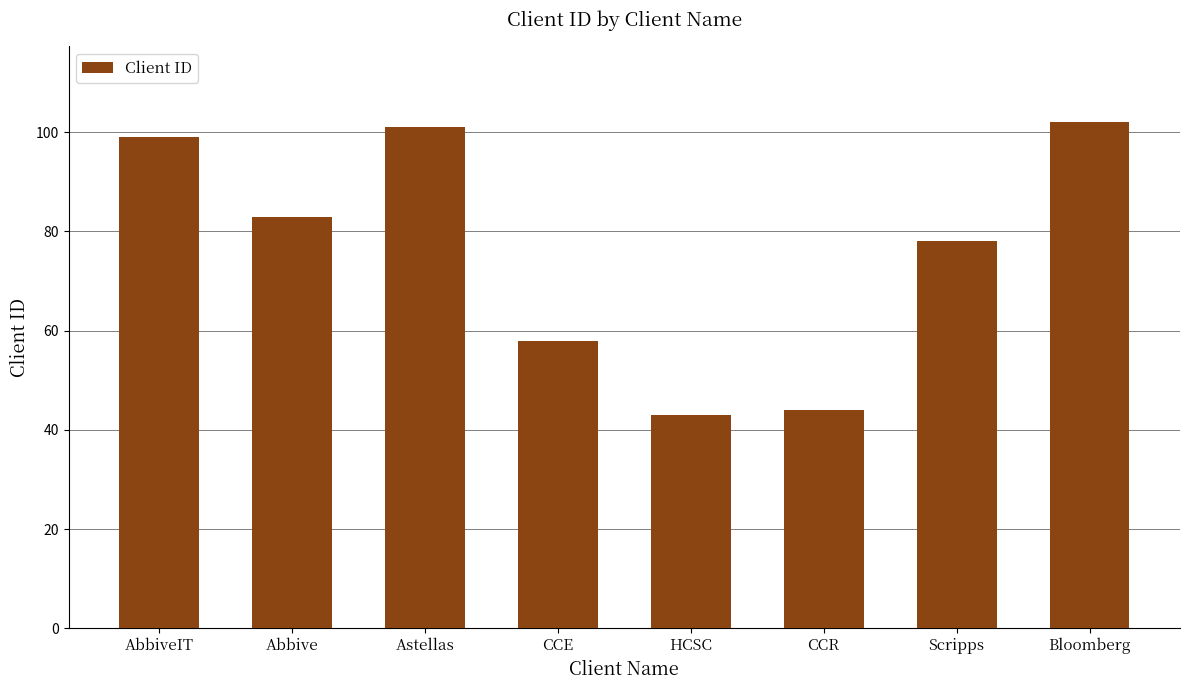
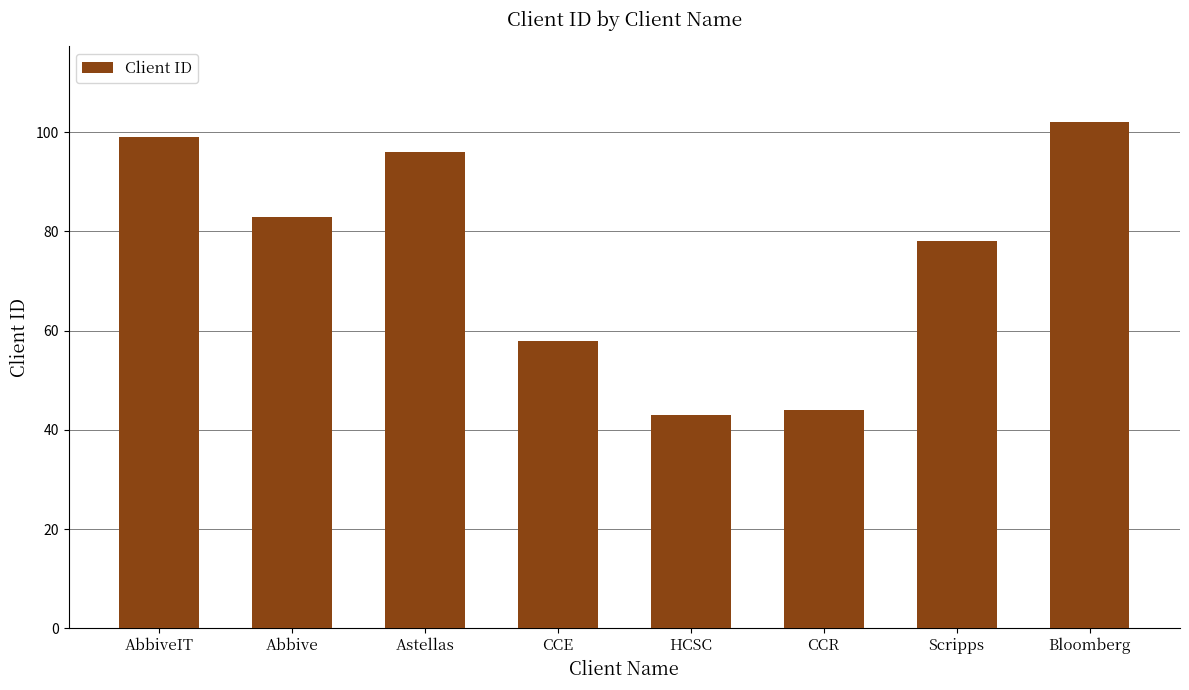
  {
    "AbbiveIT": 99,
    "Abbive": 83,
-   "Astellas": 101,
+   "Astellas": 96,
    "CCE": 58,
    "HCSC": 43,
    "CCR": 44,
    "Scripps": 78,
    "Bloomberg": 102
  }
